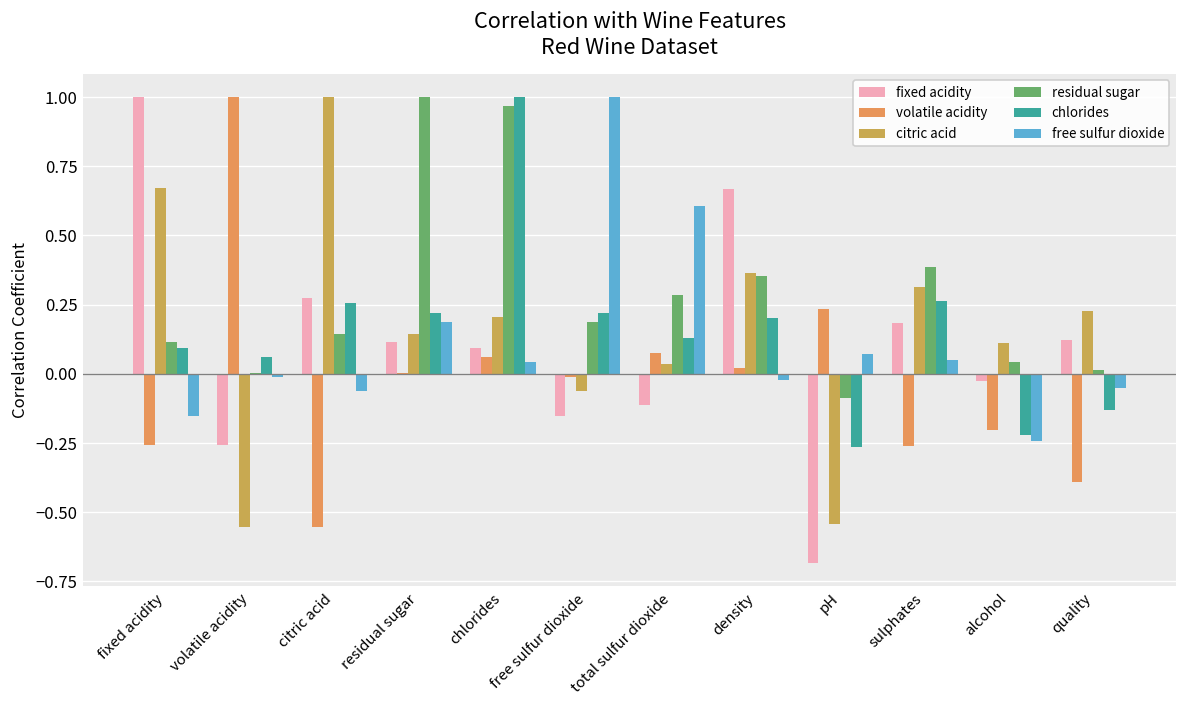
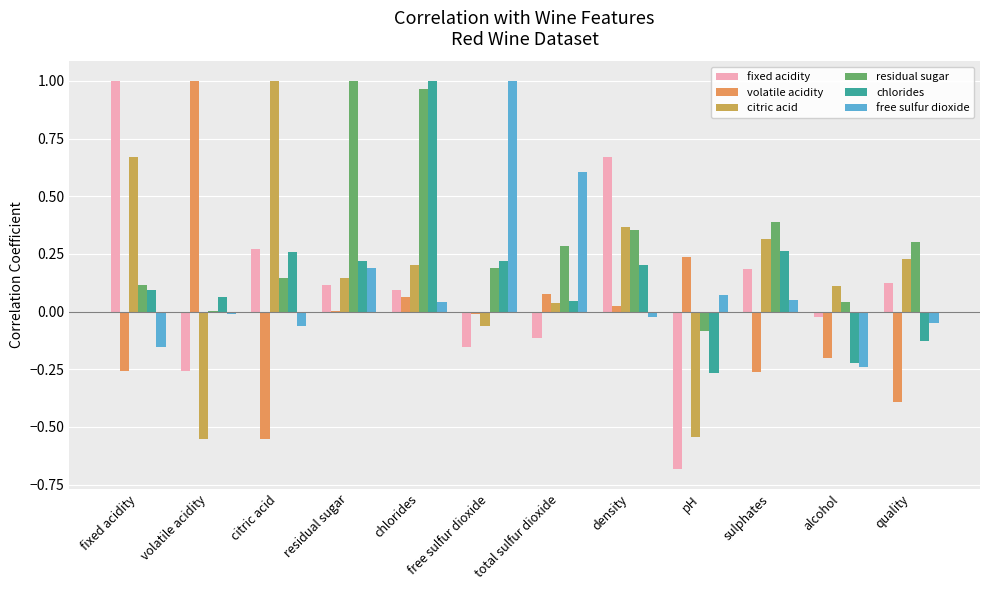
  {
    "fixed acidity": {
      "fixed acidity": 1.00,
      "volatile acidity": -0.26,
      "citric acid": 0.27,
      "residual sugar": 0.11,
      "chlorides": 0.09,
      "free sulfur dioxide": -0.15,
      "total sulfur dioxide": -0.11,
      "density": 0.67,
      "pH": -0.68,
      "sulphates": 0.18,
      "alcohol": -0.03,
      "quality": 0.12
    },
    "residual sugar": {
      "fixed acidity": 0.11,
      "citric acid": 0.14,
      "residual sugar": 1.00,
      "chlorides": 0.97,
      "free sulfur dioxide": 0.19,
      "total sulfur dioxide": 0.28,
      "density": 0.36,
      "pH": -0.09,
      "sulphates": 0.39,
      "alcohol": 0.04,
-     "quality": 0.01
+     "quality": 0.30
    },
    "chlorides": {
      "fixed acidity": 0.09,
      "volatile acidity": 0.06,
      "citric acid": 0.26,
      "residual sugar": 0.22,
      "chlorides": 1.00,
      "free sulfur dioxide": 0.22,
-     "total sulfur dioxide": 0.13,
+     "total sulfur dioxide": 0.05,
      "density": 0.20,
      "pH": -0.27,
      "sulphates": 0.26,
      "alcohol": -0.22,
      "quality": -0.13
    },
    "free sulfur dioxide": {
      "fixed acidity": -0.15,
      "citric acid": -0.06,
      "residual sugar": 0.19,
      "chlorides": 0.04,
      "free sulfur dioxide": 1.00,
      "total sulfur dioxide": 0.60,
      "density": -0.02,
      "pH": 0.07,
      "sulphates": 0.05,
      "alcohol": -0.24,
      "quality": -0.05
    }
  }
